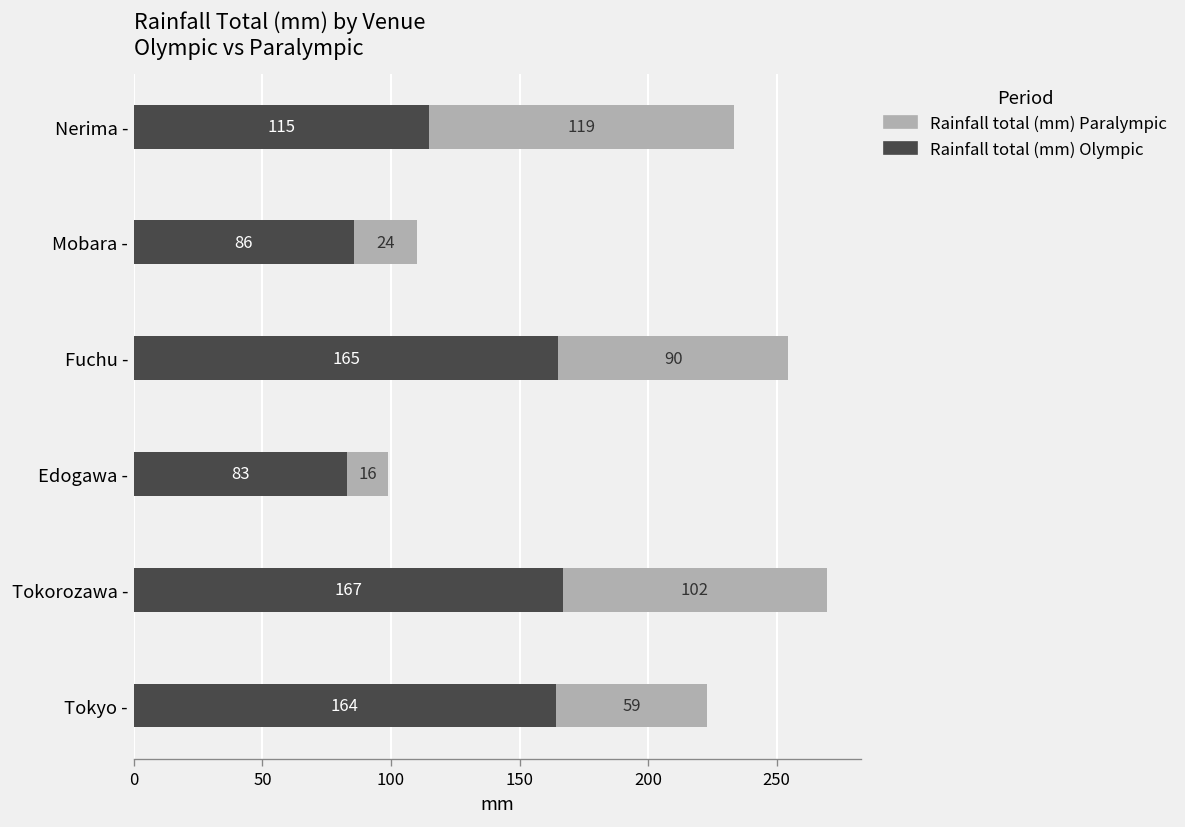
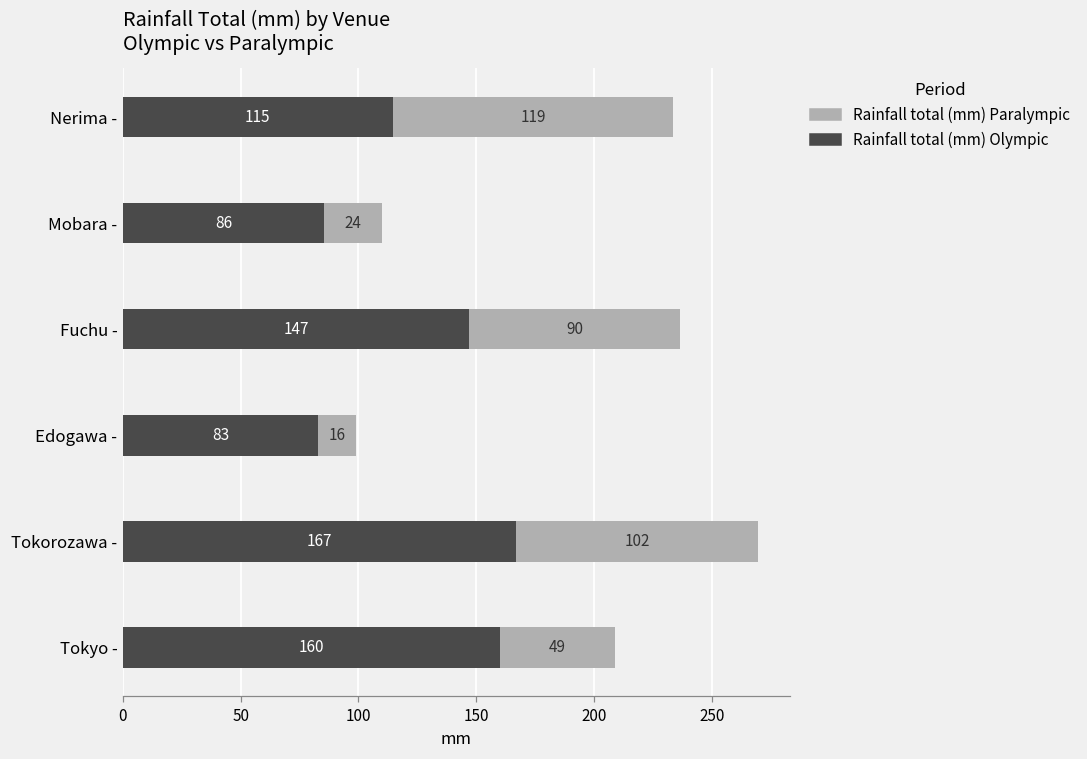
  {
    "Rainfall total (mm) Olympic": {
      "Nerima -": 115,
      "Mobara -": 86,
-     "Fuchu -": 165,
+     "Fuchu -": 147,
      "Edogawa -": 83,
      "Tokorozawa -": 167,
-     "Tokyo -": 164
+     "Tokyo -": 160
    },
    "Rainfall total (mm) Paralympic": {
      "Nerima -": 119,
      "Mobara -": 24,
      "Fuchu -": 90,
      "Edogawa -": 16,
      "Tokorozawa -": 102,
-     "Tokyo -": 59
+     "Tokyo -": 49
    }
  }
